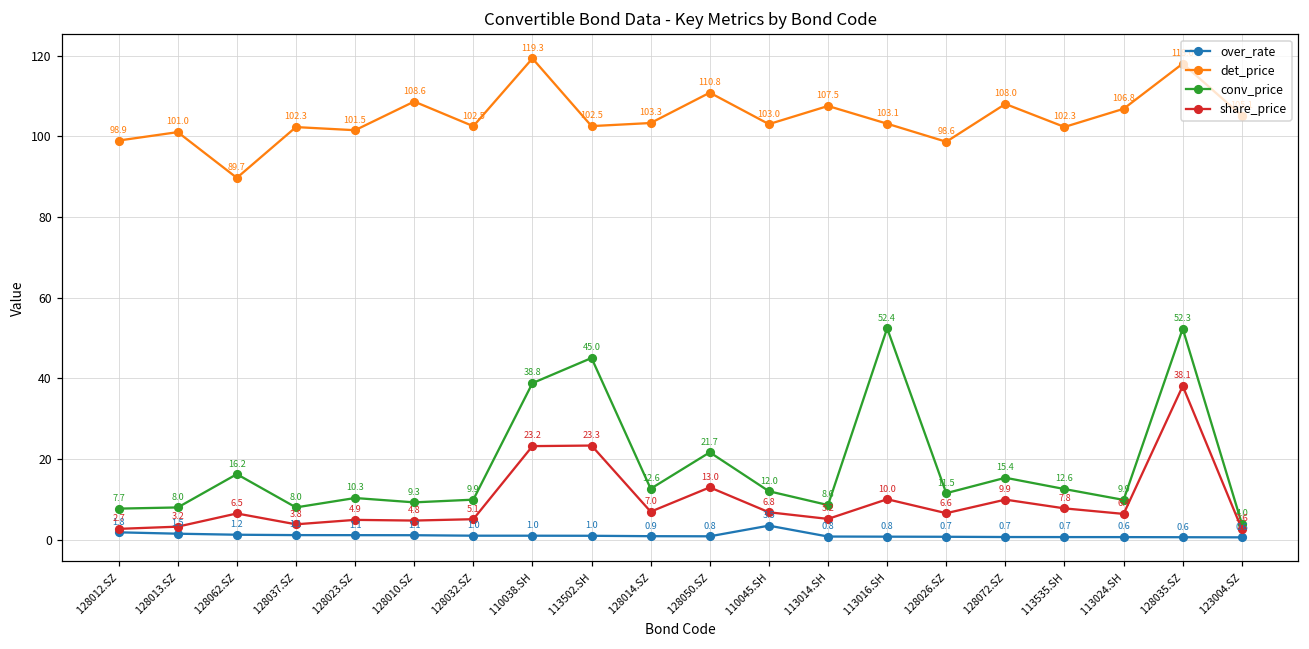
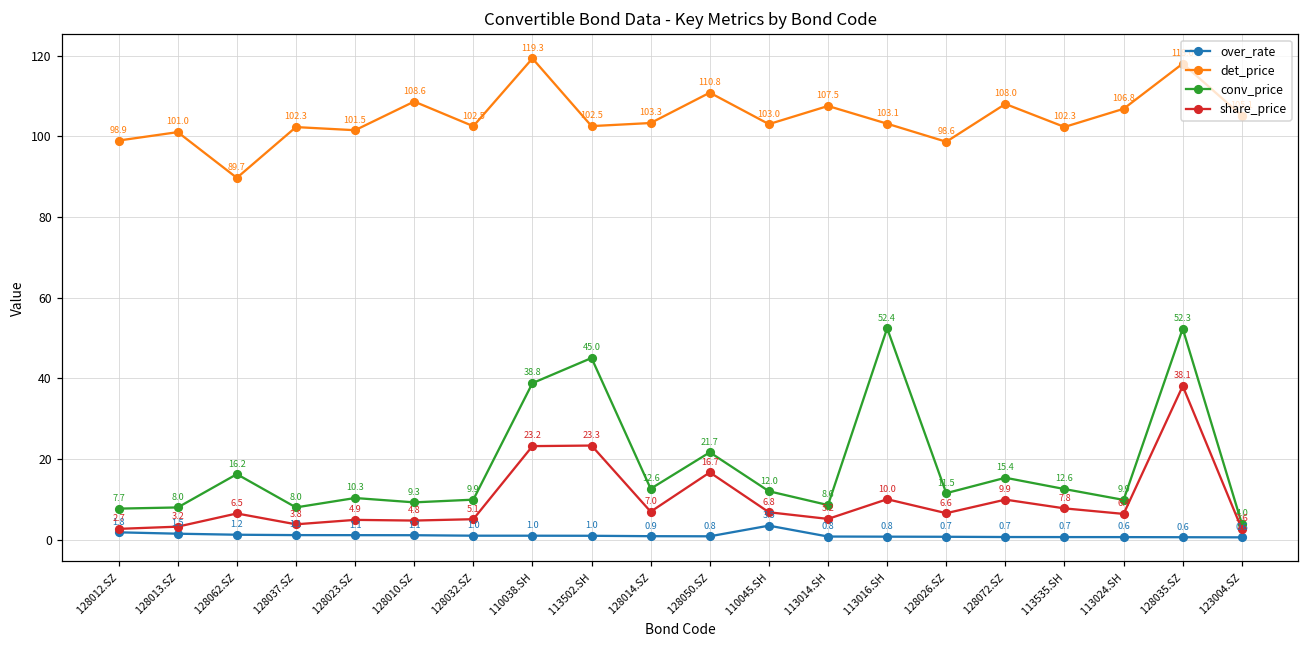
  {
    "over_rate": {
      "128062.SZ": 1.2,
      "110038.SH": 1.0,
      "113502.SH": 1.0,
      "128014.SZ": 0.9,
      "128050.SZ": 0.8,
      "113014.SH": 0.8,
      "113016.SH": 0.8,
      "128026.SZ": 0.7,
      "128072.SZ": 0.7,
      "113535.SH": 0.7,
      "113024.SH": 0.6,
      "128035.SZ": 0.6
    },
    "det_price": {
      "128012.SZ": 98.9,
      "128013.SZ": 101.0,
      "128062.SZ": 89.7,
      "128037.SZ": 102.3,
      "128023.SZ": 101.5,
      "128010.SZ": 108.6,
      "128032.SZ": 102.5,
      "110038.SH": 119.3,
      "113502.SH": 102.5,
      "128014.SZ": 103.3,
      "128050.SZ": 110.8,
      "110045.SH": 103.0,
      "113014.SH": 107.5,
      "113016.SH": 103.1,
      "128026.SZ": 98.6,
      "128072.SZ": 108.0,
      "113535.SH": 102.3,
      "113024.SH": 106.8
    },
    "conv_price": {
      "128012.SZ": 7.7,
      "128013.SZ": 8.0,
      "128062.SZ": 16.2,
      "128037.SZ": 8.0,
      "128023.SZ": 10.3,
      "128010.SZ": 9.3,
      "128032.SZ": 9.9,
      "110038.SH": 38.8,
      "113502.SH": 45.0,
      "128014.SZ": 12.6,
      "128050.SZ": 21.7,
      "110045.SH": 12.0,
      "113014.SH": 8.6,
      "113016.SH": 52.4,
      "128026.SZ": 11.5,
      "128072.SZ": 15.4,
      "113535.SH": 12.6,
      "113024.SH": 9.9,
      "128035.SZ": 52.3
    },
    "share_price": {
      "128062.SZ": 6.5,
      "128023.SZ": 4.9,
      "128010.SZ": 4.8,
      "128032.SZ": 5.1,
      "110038.SH": 23.2,
      "113502.SH": 23.3,
      "128014.SZ": 7.0,
-     "128050.SZ": 13.0,
+     "128050.SZ": 16.7,
      "110045.SH": 6.8,
      "113016.SH": 10.0,
      "128026.SZ": 6.6,
      "128072.SZ": 9.9,
      "113535.SH": 7.8,
      "128035.SZ": 38.1
    }
  }
